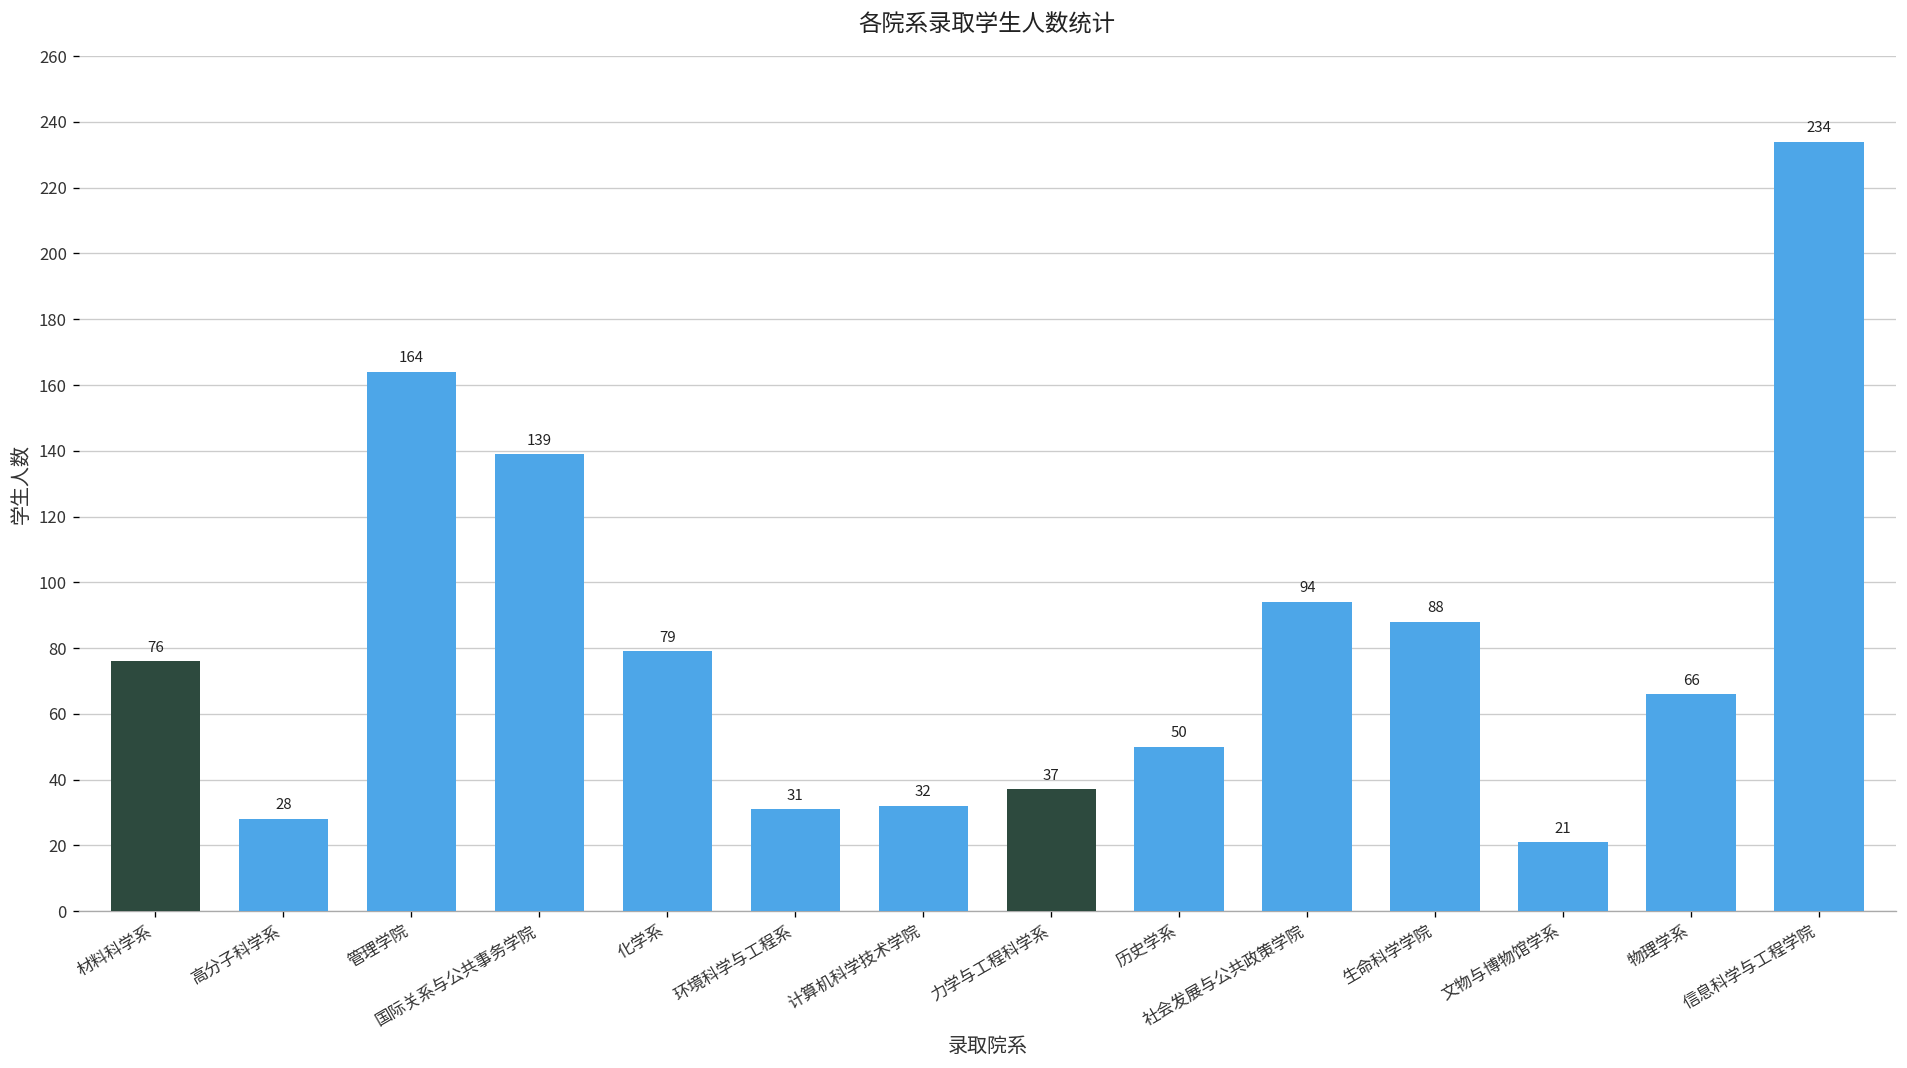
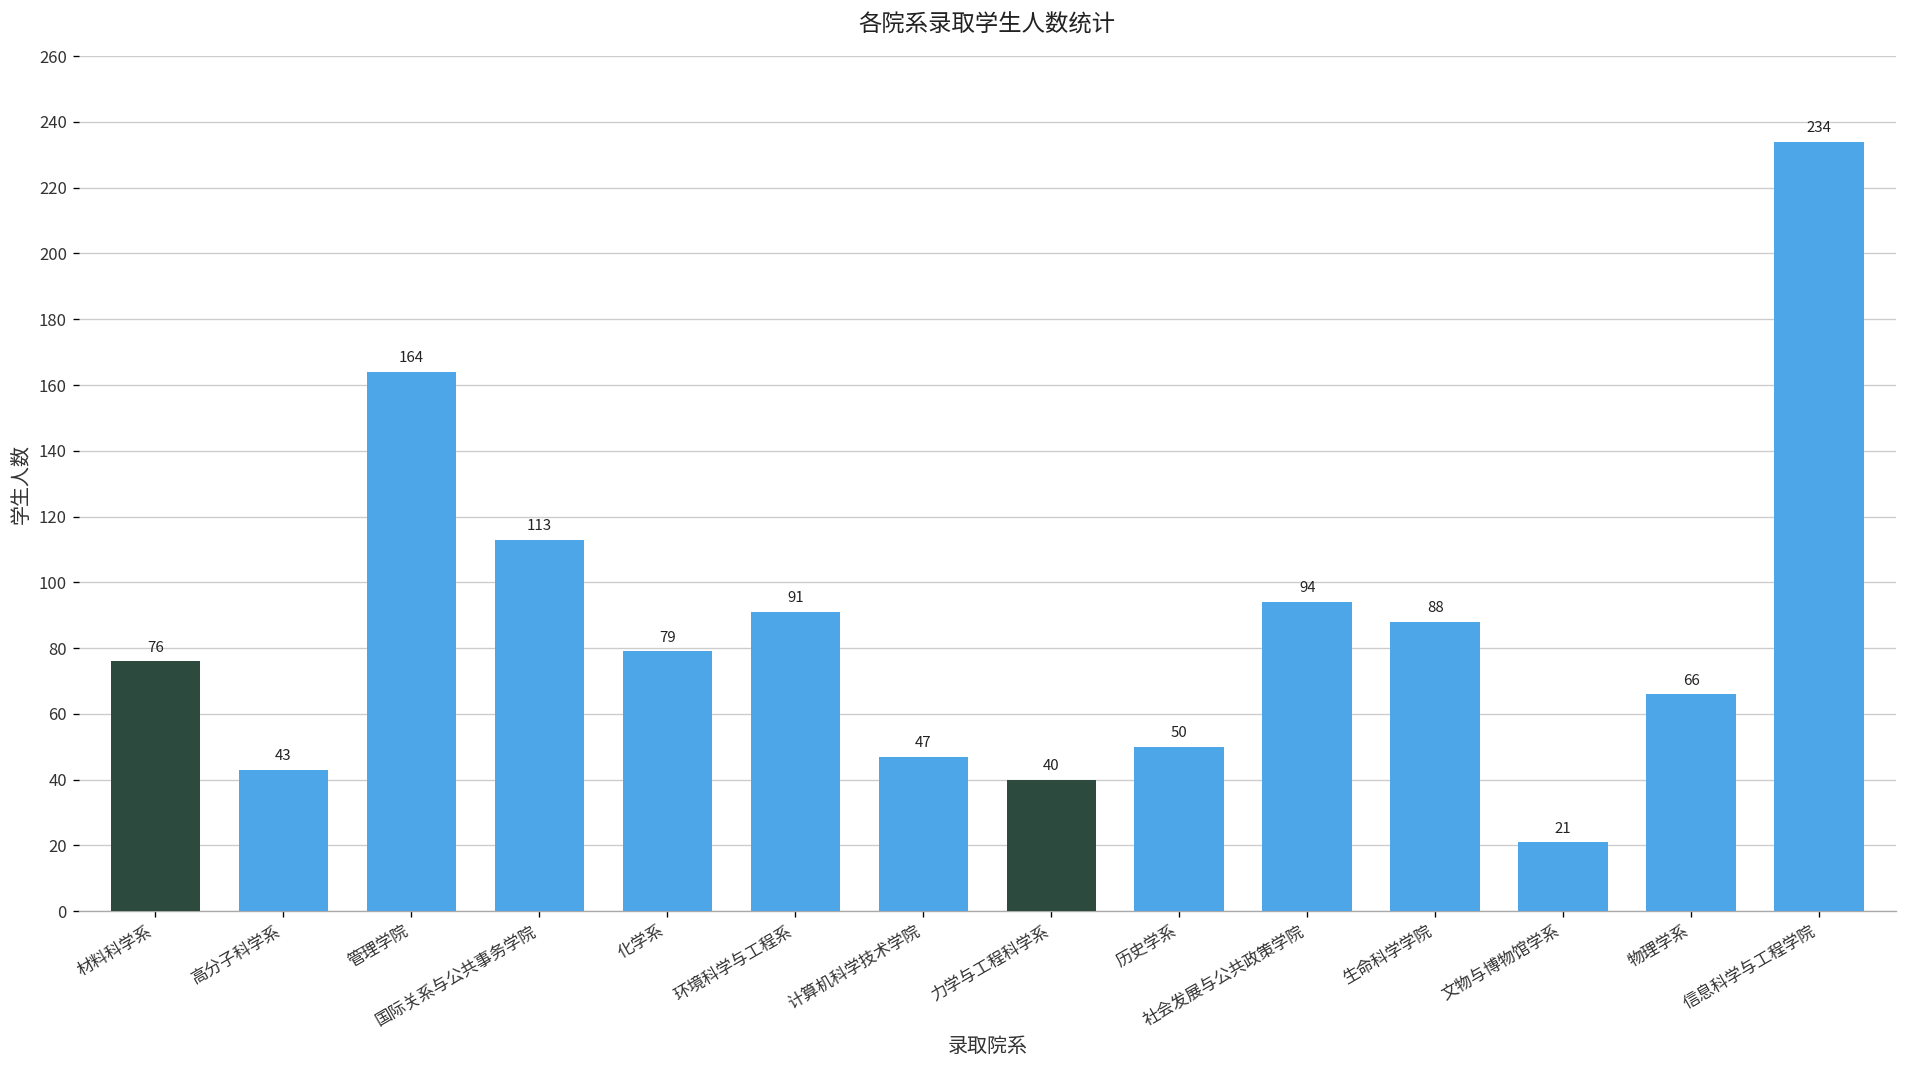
  {
    "材料科学系": 76,
-   "高分子科学系": 28,
+   "高分子科学系": 43,
    "管理学院": 164,
-   "国际关系与公共事务学院": 139,
+   "国际关系与公共事务学院": 113,
    "化学系": 79,
-   "环境科学与工程系": 31,
-   "计算机科学技术学院": 32,
-   "力学与工程科学系": 37,
+   "环境科学与工程系": 91,
+   "计算机科学技术学院": 47,
+   "力学与工程科学系": 40,
    "历史学系": 50,
    "社会发展与公共政策学院": 94,
    "生命科学学院": 88,
    "文物与博物馆学系": 21,
    "物理学系": 66,
    "信息科学与工程学院": 234
  }
